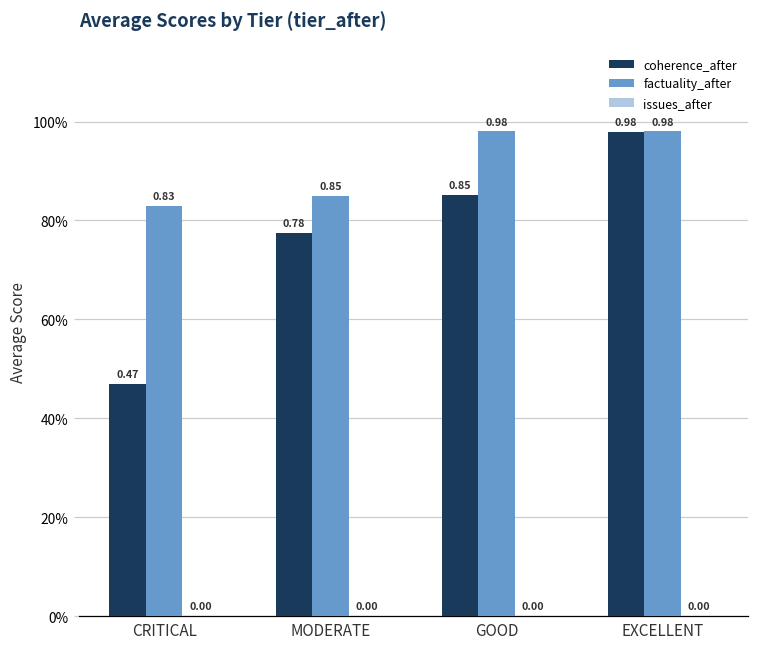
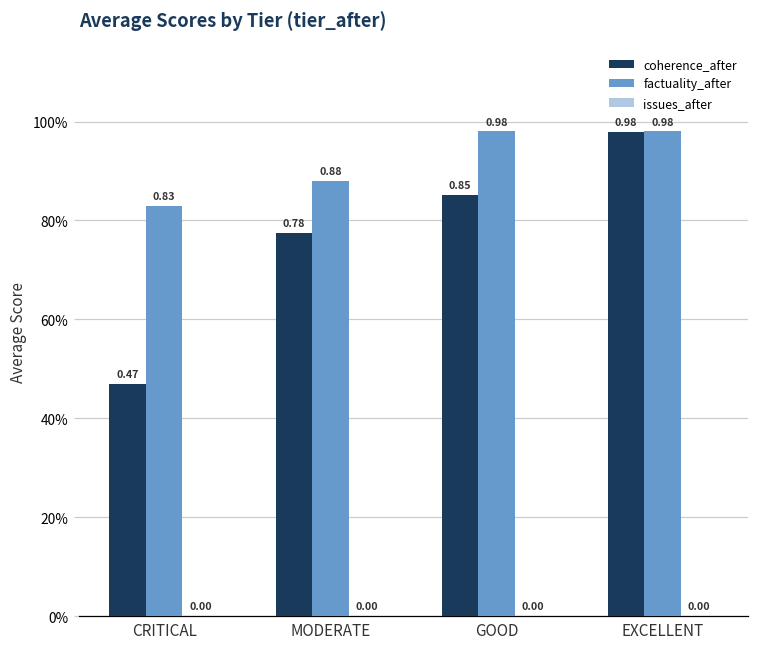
  {
    "coherence_after": {
      "CRITICAL": 0.47,
      "MODERATE": 0.78,
      "GOOD": 0.85,
      "EXCELLENT": 0.98
    },
    "factuality_after": {
      "CRITICAL": 0.83,
-     "MODERATE": 0.85,
+     "MODERATE": 0.88,
      "GOOD": 0.98,
      "EXCELLENT": 0.98
    },
    "issues_after": {
      "CRITICAL": 0.00,
      "MODERATE": 0.00,
      "GOOD": 0.00,
      "EXCELLENT": 0.00
    }
  }
